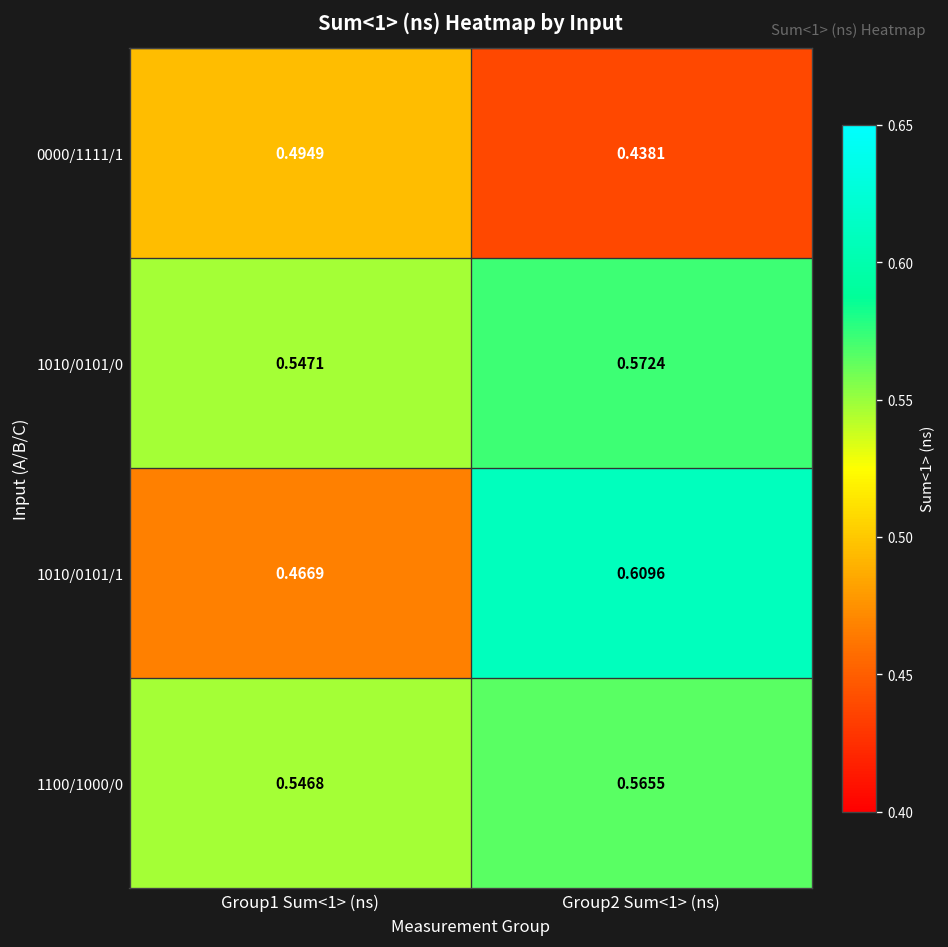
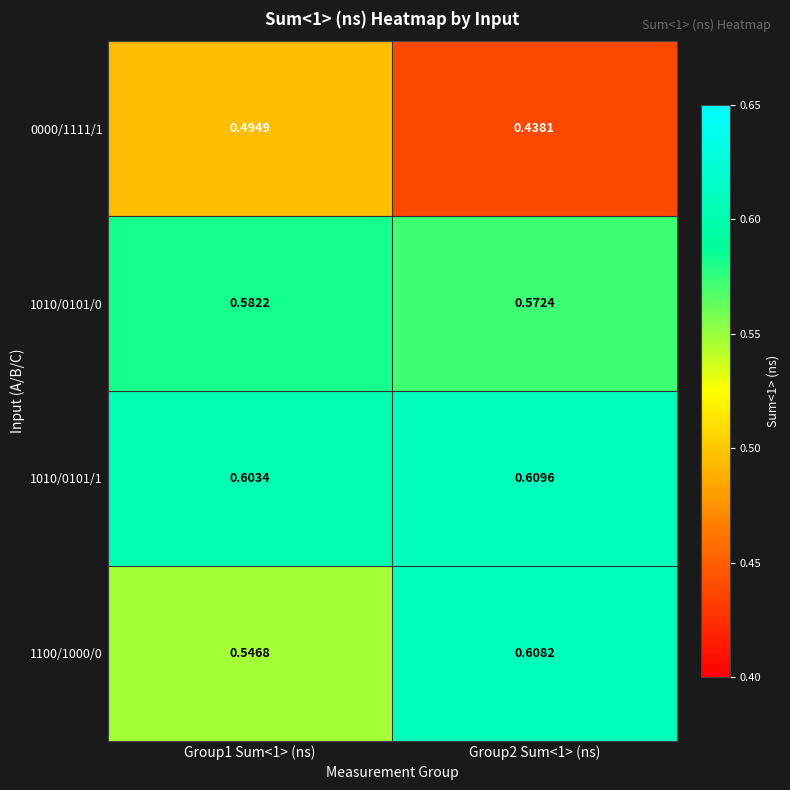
  {
    "0000/1111/1": {
      "Group1 Sum<1> (ns)": 0.4949,
      "Group2 Sum<1> (ns)": 0.4381
    },
    "1010/0101/0": {
-     "Group1 Sum<1> (ns)": 0.5471,
+     "Group1 Sum<1> (ns)": 0.5822,
      "Group2 Sum<1> (ns)": 0.5724
    },
    "1010/0101/1": {
-     "Group1 Sum<1> (ns)": 0.4669,
+     "Group1 Sum<1> (ns)": 0.6034,
      "Group2 Sum<1> (ns)": 0.6096
    },
    "1100/1000/0": {
      "Group1 Sum<1> (ns)": 0.5468,
-     "Group2 Sum<1> (ns)": 0.5655
+     "Group2 Sum<1> (ns)": 0.6082
    }
  }
